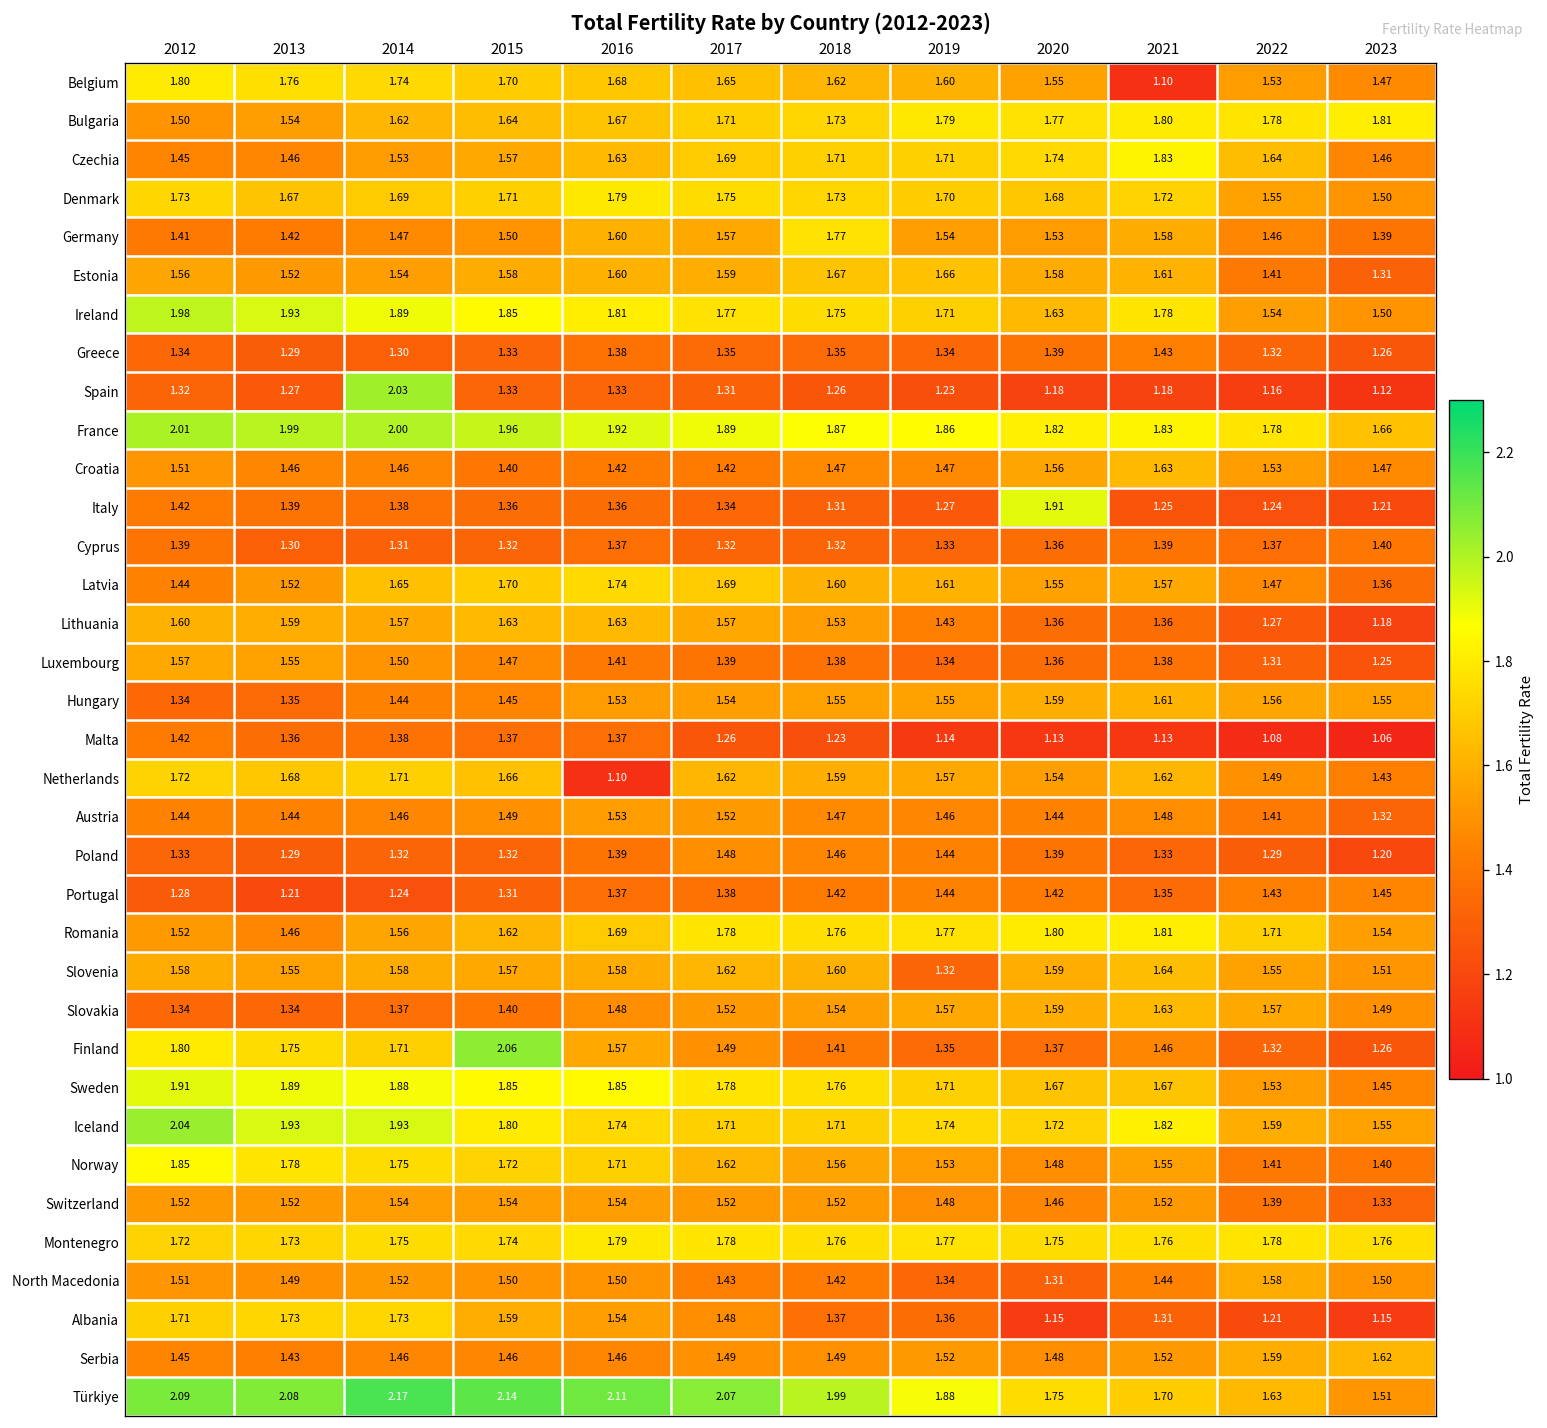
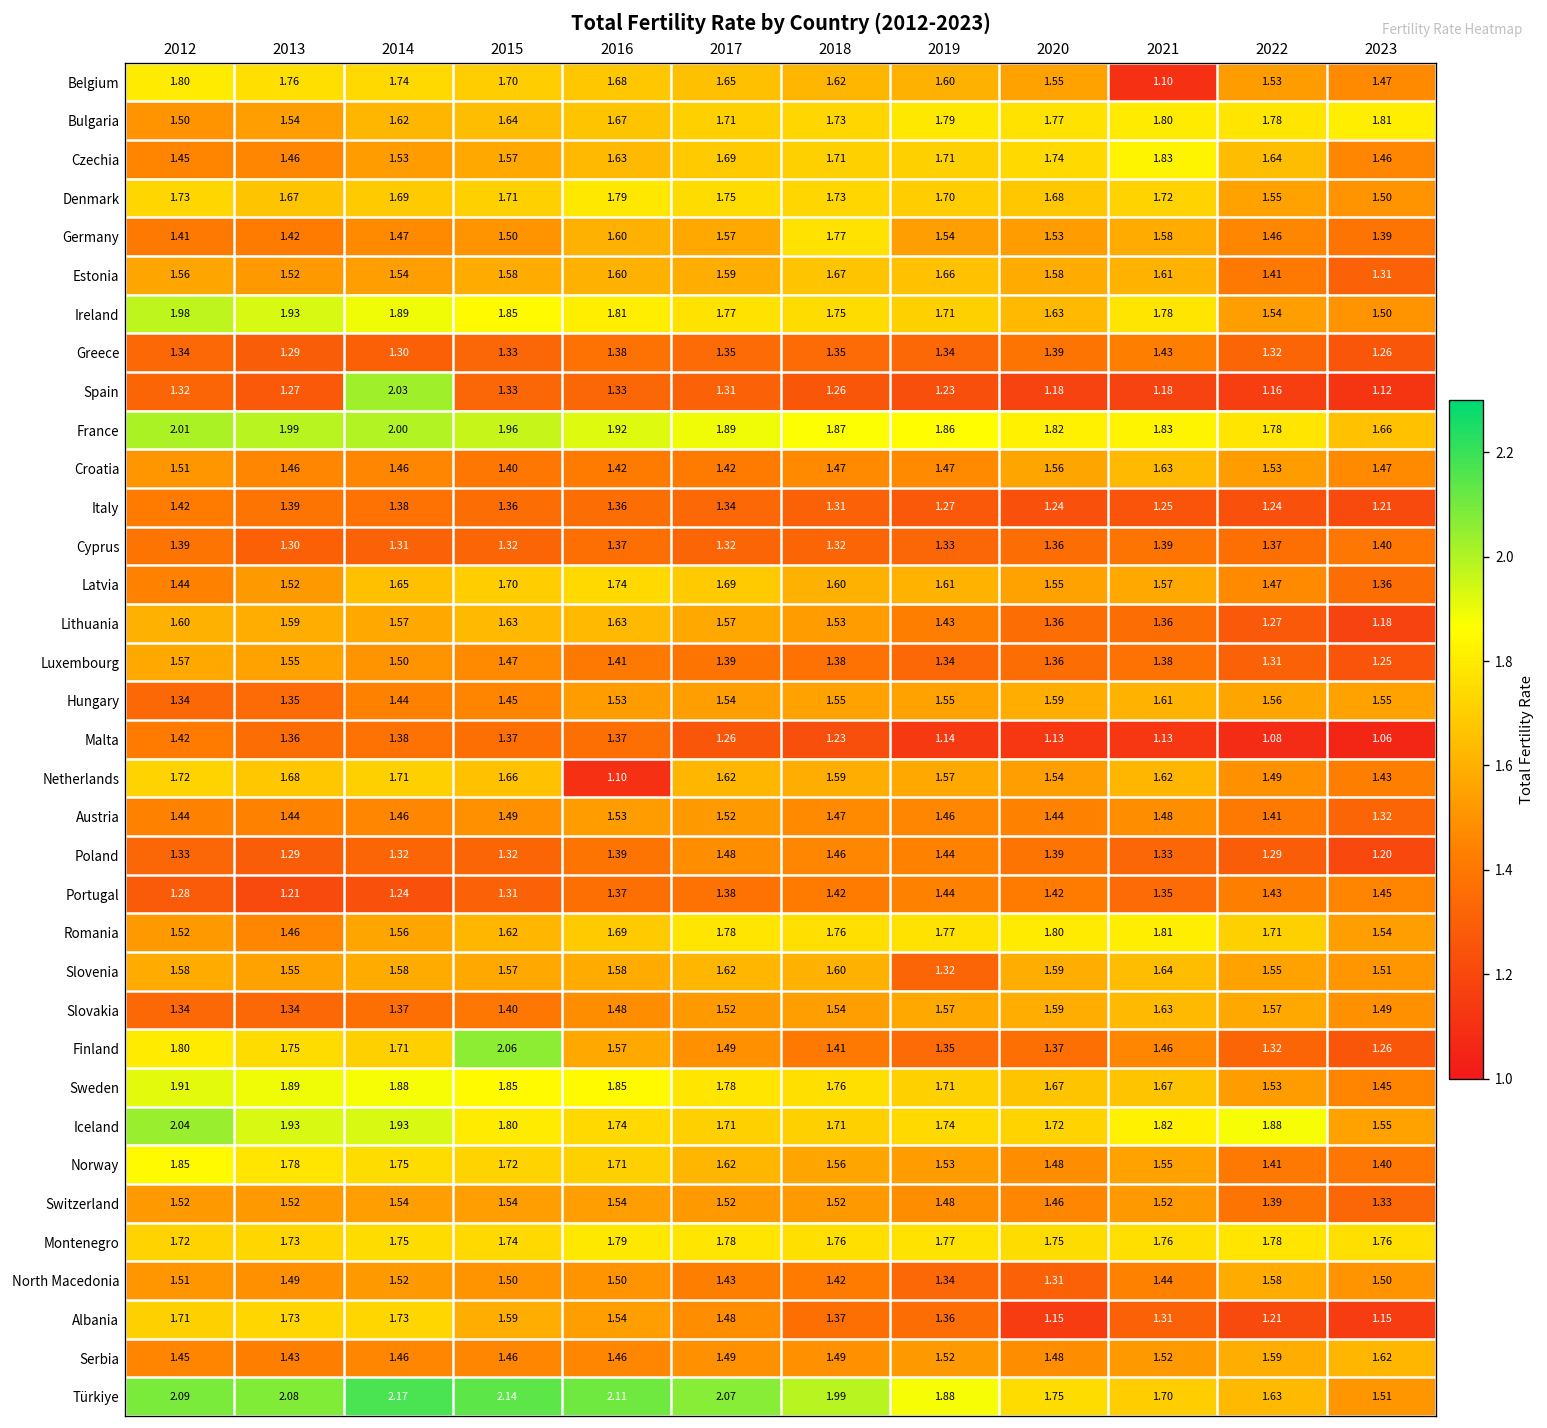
  {
    "Italy": {
      "2012": 1.42,
      "2013": 1.39,
      "2014": 1.38,
      "2015": 1.36,
      "2016": 1.36,
      "2017": 1.34,
      "2018": 1.31,
      "2019": 1.27,
-     "2020": 1.91,
+     "2020": 1.24,
      "2021": 1.25,
      "2022": 1.24,
      "2023": 1.21
    },
    "Iceland": {
      "2012": 2.04,
      "2013": 1.93,
      "2014": 1.93,
      "2015": 1.80,
      "2016": 1.74,
      "2017": 1.71,
      "2018": 1.71,
      "2019": 1.74,
      "2020": 1.72,
      "2021": 1.82,
-     "2022": 1.59,
+     "2022": 1.88,
      "2023": 1.55
    }
  }
